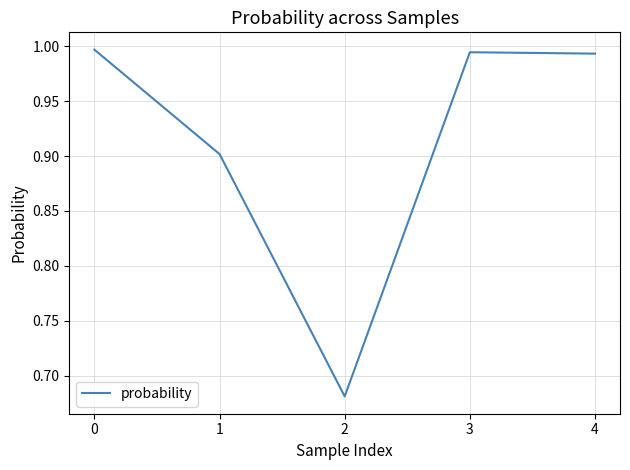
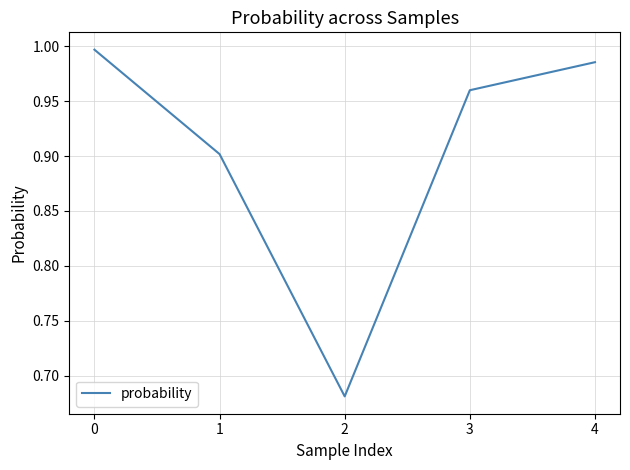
  {
    "0": 0.997,
    "1": 0.902,
    "2": 0.681,
-   "3": 0.995,
-   "4": 0.993
+   "3": 0.960,
+   "4": 0.986
  }
